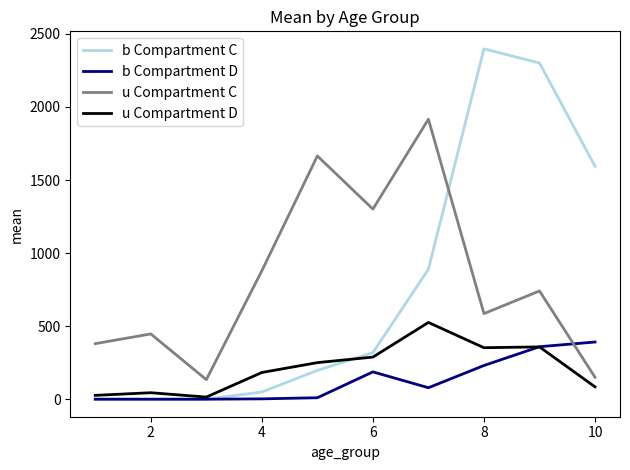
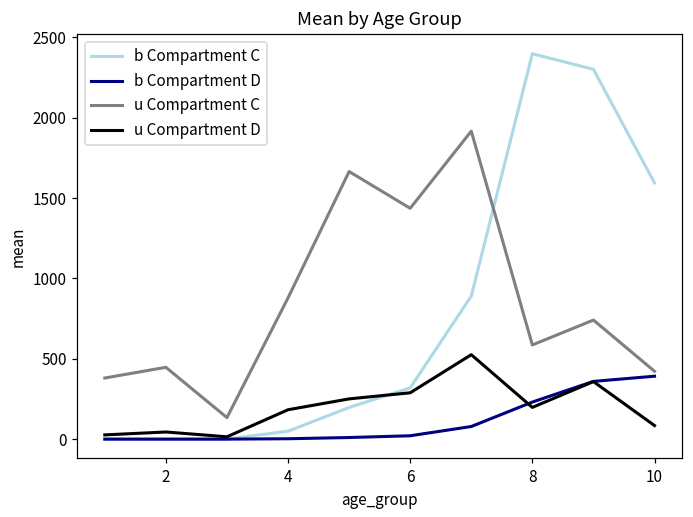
  {
    "b Compartment C": {
      "4": 50,
      "6": 320,
      "8": 2400,
      "10": 1590
    },
    "b Compartment D": {
      "4": 0,
-     "6": 190,
+     "6": 20,
      "8": 230,
      "10": 390
    },
    "u Compartment C": {
      "2": 450,
      "4": 880,
-     "6": 1300,
+     "6": 1440,
      "8": 590,
-     "10": 150
+     "10": 420
    },
    "u Compartment D": {
      "2": 40,
      "4": 180,
      "6": 290,
-     "8": 350,
+     "8": 200,
      "10": 80
    }
  }
